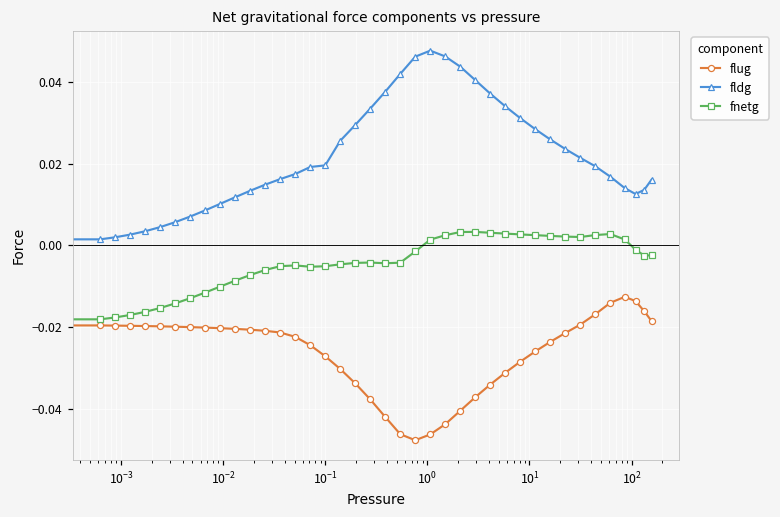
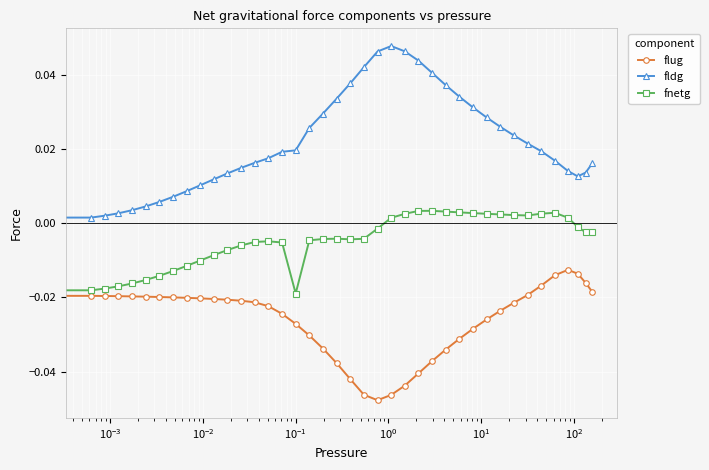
  {
    "flug": {
      "10^-1": -0.027
    },
    "fldg": {
      "10^-1": 0.020
    },
    "fnetg": {
-     "10^-1": -0.005
+     "10^-1": -0.019
    }
  }
